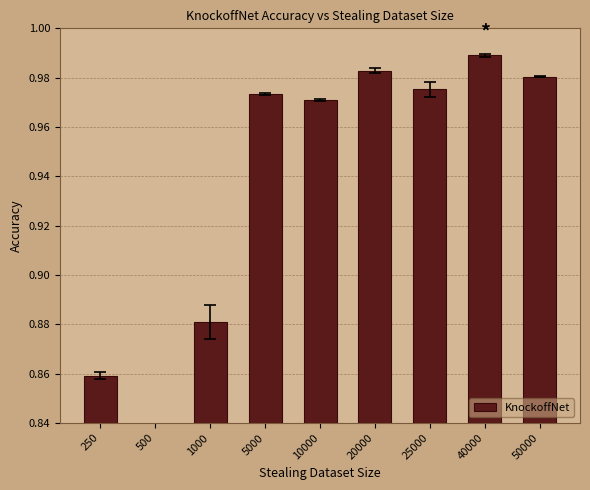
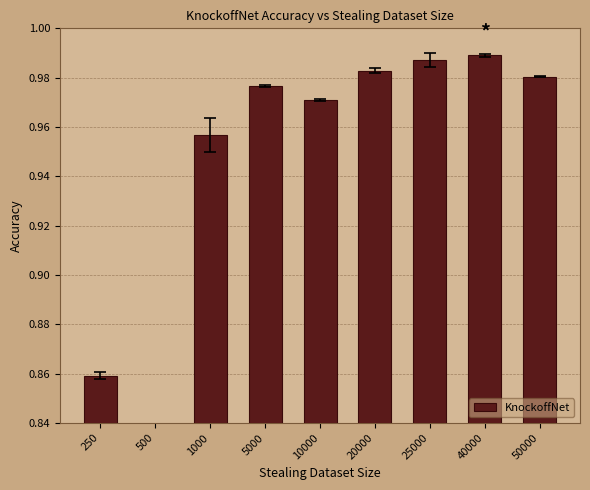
  {
    "KnockoffNet": {
      "250": 0.859,
-     "1000": 0.881,
-     "5000": 0.973,
+     "1000": 0.957,
+     "5000": 0.977,
      "10000": 0.971,
      "20000": 0.983,
-     "25000": 0.975,
+     "25000": 0.987,
      "40000": 0.989,
      "50000": 0.980
    }
  }
